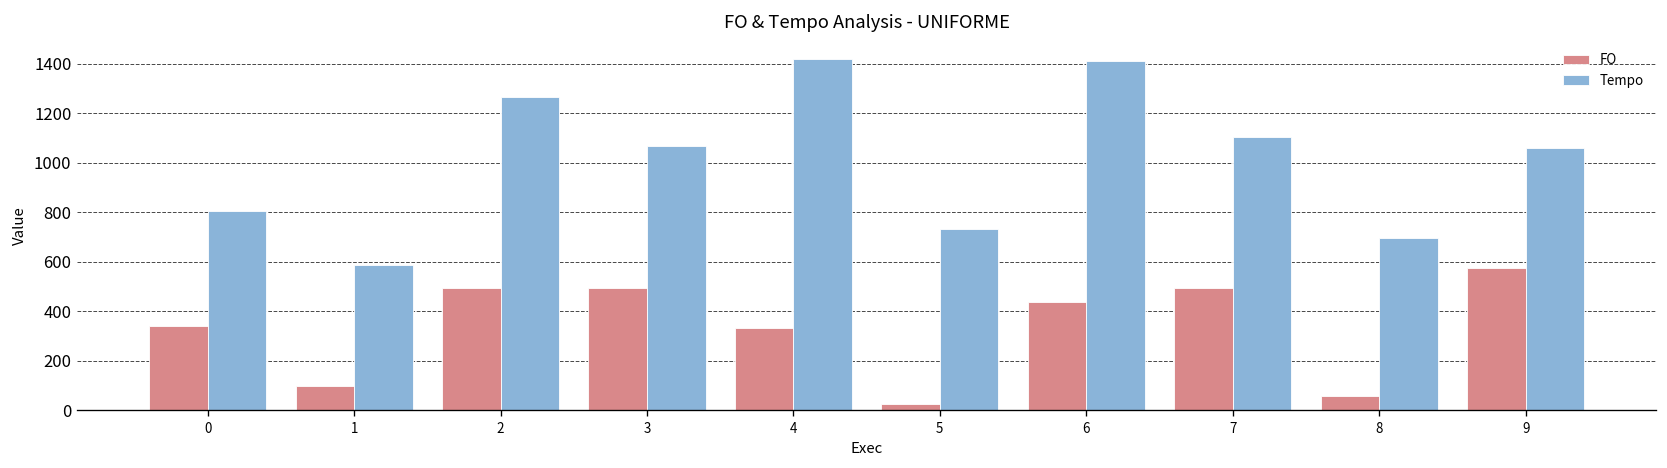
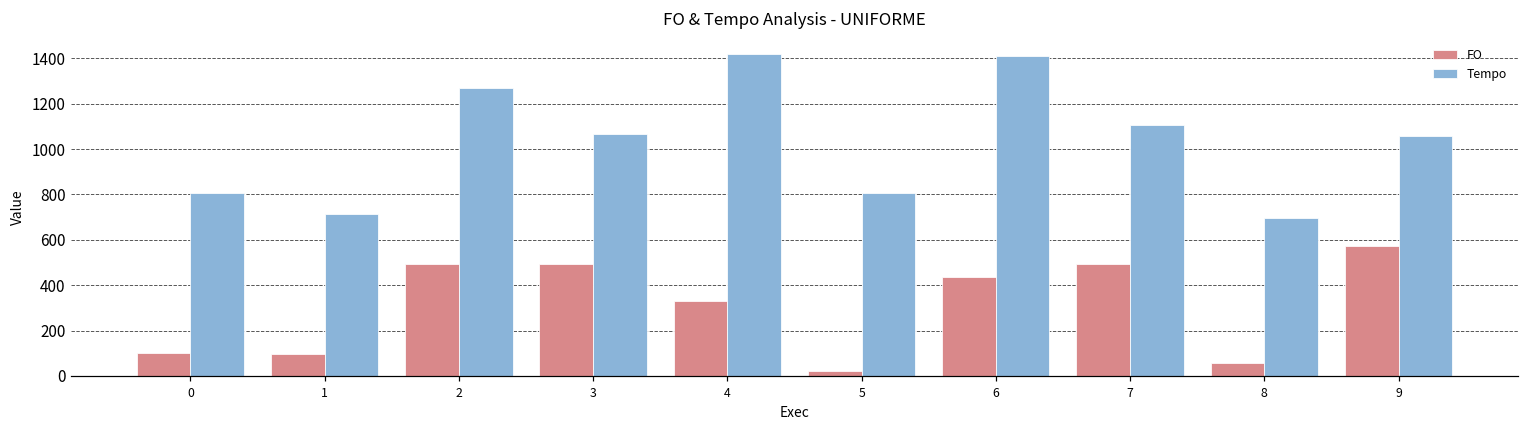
  {
    "FO": {
-     "0": 340,
+     "0": 100,
      "1": 100,
      "2": 490,
      "3": 490,
      "4": 330,
      "5": 20,
      "6": 440,
      "7": 490,
      "8": 60,
      "9": 570
    },
    "Tempo": {
      "0": 810,
-     "1": 590,
+     "1": 710,
      "2": 1270,
      "3": 1070,
      "4": 1420,
-     "5": 730,
+     "5": 800,
      "6": 1410,
      "7": 1110,
      "8": 700,
      "9": 1060
    }
  }
